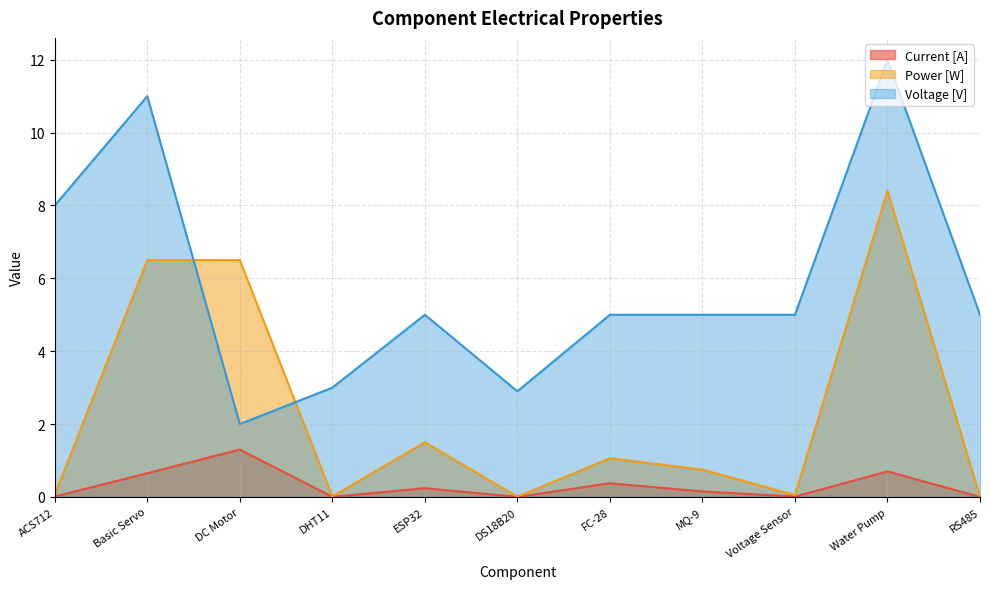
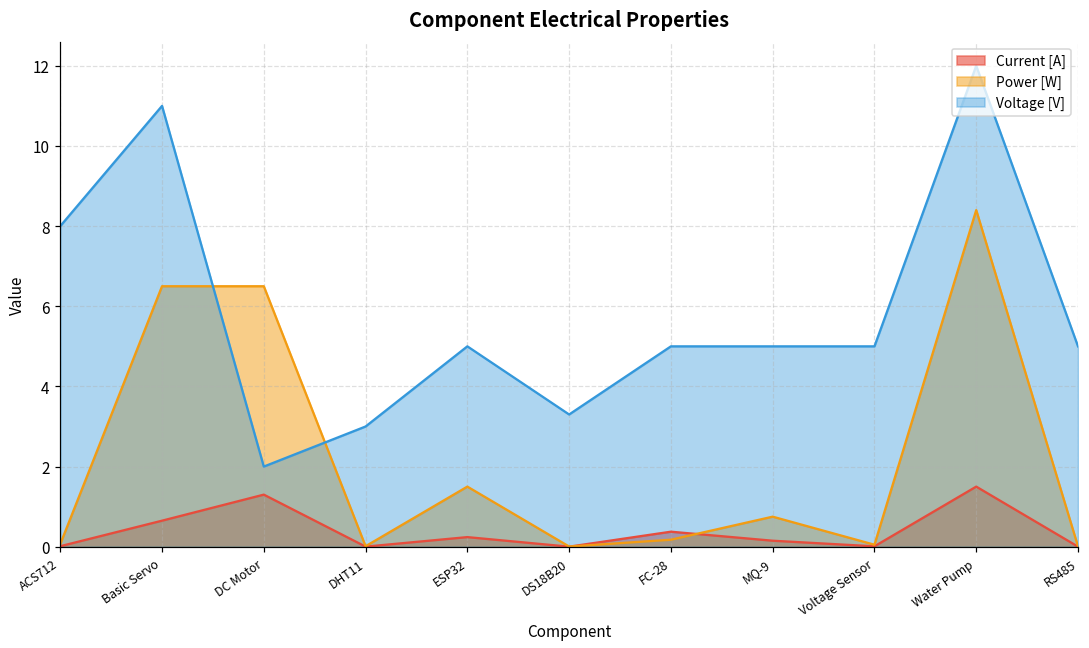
  {
    "Current [A]": {
      "Basic Servo": 0.7,
      "DC Motor": 1.3,
      "ESP32": 0.2,
      "FC-28": 0.4,
      "MQ-9": 0.2,
-     "Water Pump": 0.7
+     "Water Pump": 1.5
    },
    "Power [W]": {
      "Basic Servo": 6.5,
      "DC Motor": 6.5,
      "ESP32": 1.5,
-     "FC-28": 1.1,
+     "FC-28": 0.2,
      "MQ-9": 0.8,
      "Water Pump": 8.4
    },
    "Voltage [V]": {
      "ACS712": 8.0,
      "Basic Servo": 11.0,
      "DC Motor": 2.0,
      "DHT11": 3.0,
      "ESP32": 5.0,
-     "DS18B20": 2.9,
+     "DS18B20": 3.3,
      "FC-28": 5.0,
      "MQ-9": 5.0,
      "Voltage Sensor": 5.0,
      "RS485": 5.0
    }
  }
